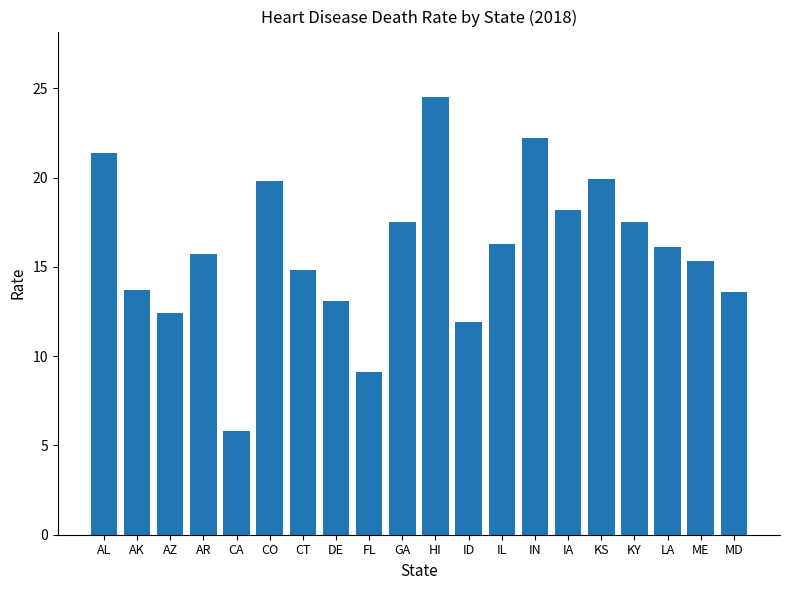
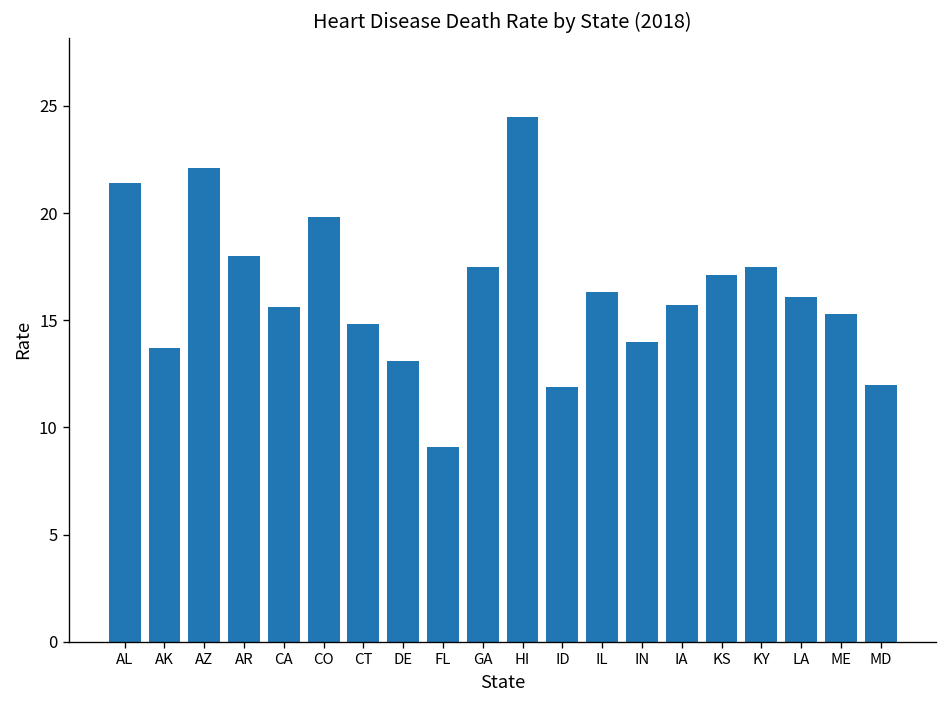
  {
    "AL": 21.4,
    "AK": 13.7,
-   "AZ": 12.4,
-   "AR": 15.7,
-   "CA": 5.8,
+   "AZ": 22.1,
+   "AR": 18.0,
+   "CA": 15.6,
    "CO": 19.8,
    "CT": 14.8,
    "DE": 13.1,
    "FL": 9.1,
    "GA": 17.5,
    "HI": 24.5,
    "ID": 11.9,
    "IL": 16.3,
-   "IN": 22.2,
-   "IA": 18.2,
-   "KS": 19.9,
+   "IN": 14.0,
+   "IA": 15.7,
+   "KS": 17.1,
    "KY": 17.5,
    "LA": 16.1,
    "ME": 15.3,
-   "MD": 13.6
+   "MD": 12.0
  }
